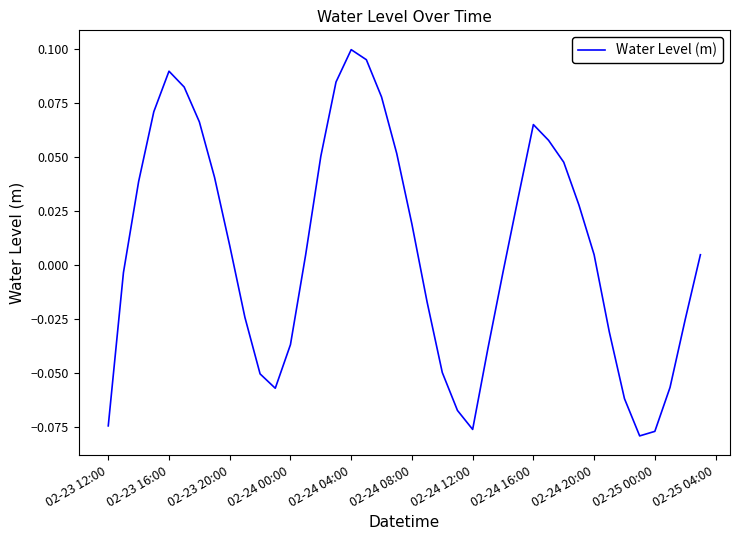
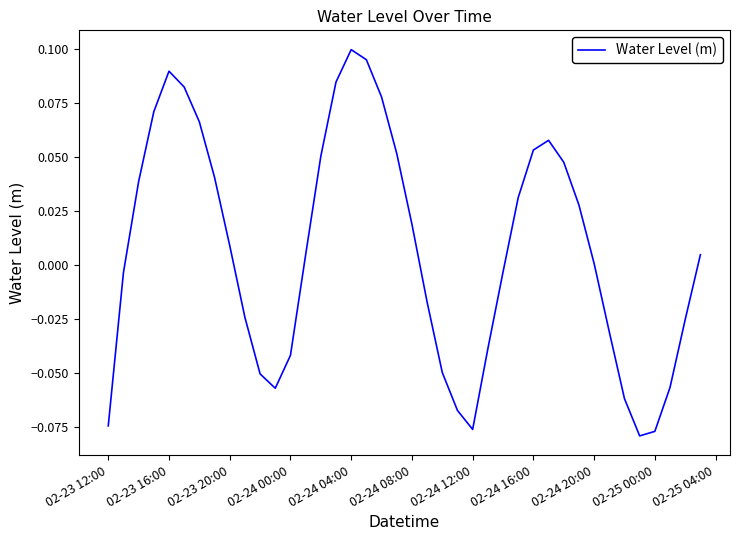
  {
    "02-23 12:00": -0.075,
    "02-23 16:00": 0.090,
    "02-23 20:00": 0.009,
-   "02-24 00:00": -0.037,
+   "02-24 00:00": -0.042,
    "02-24 04:00": 0.100,
    "02-24 08:00": 0.019,
    "02-24 12:00": -0.076,
-   "02-24 16:00": 0.065,
-   "02-24 20:00": 0.005,
+   "02-24 16:00": 0.053,
+   "02-24 20:00": 0.001,
    "02-25 00:00": -0.077
  }
